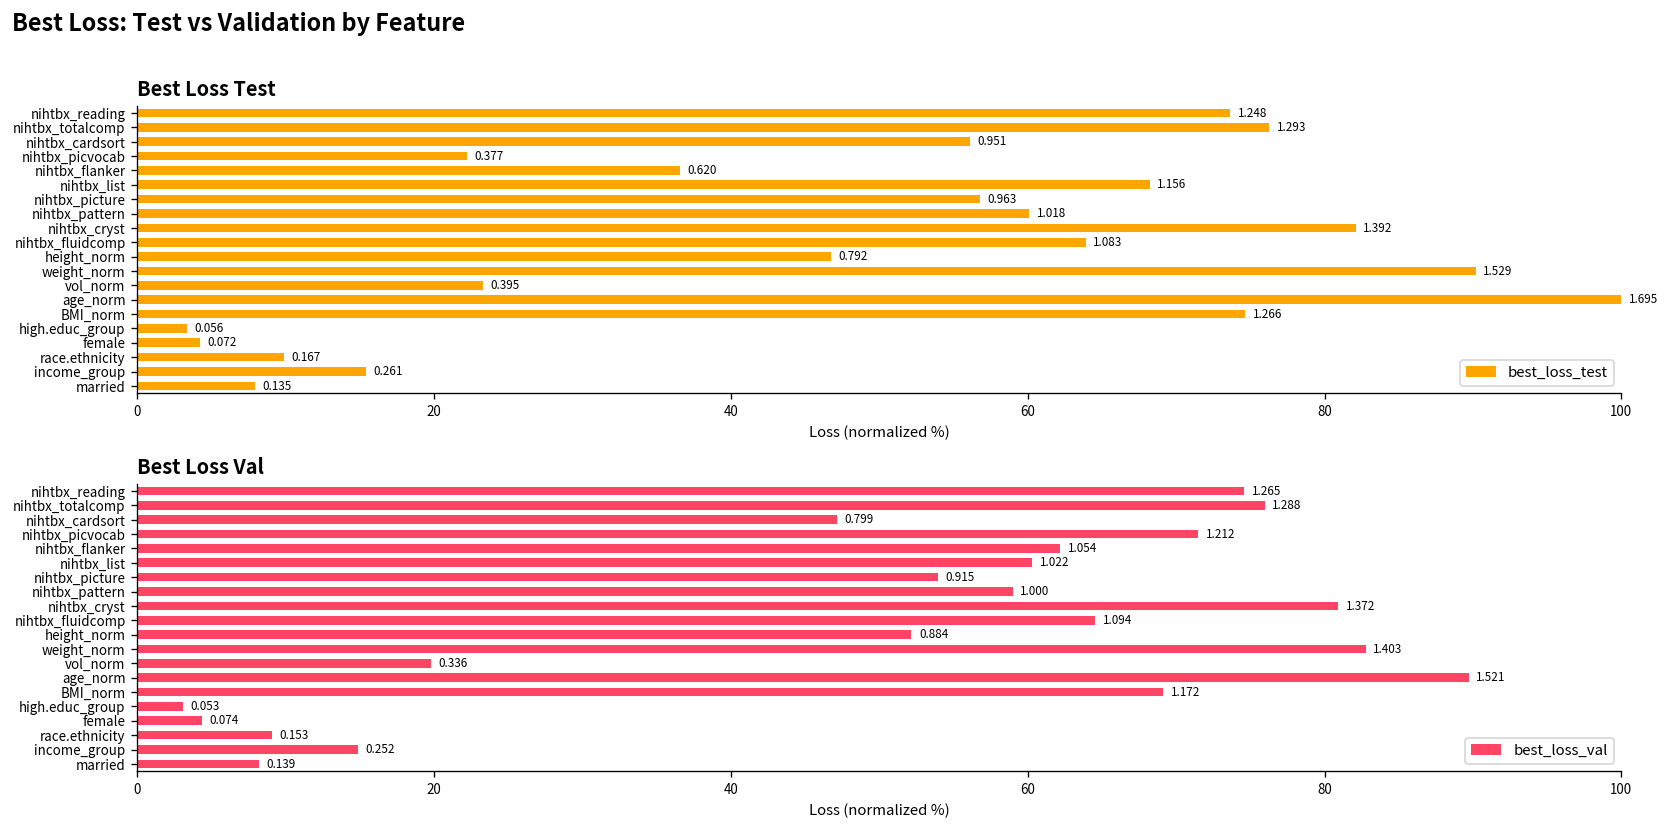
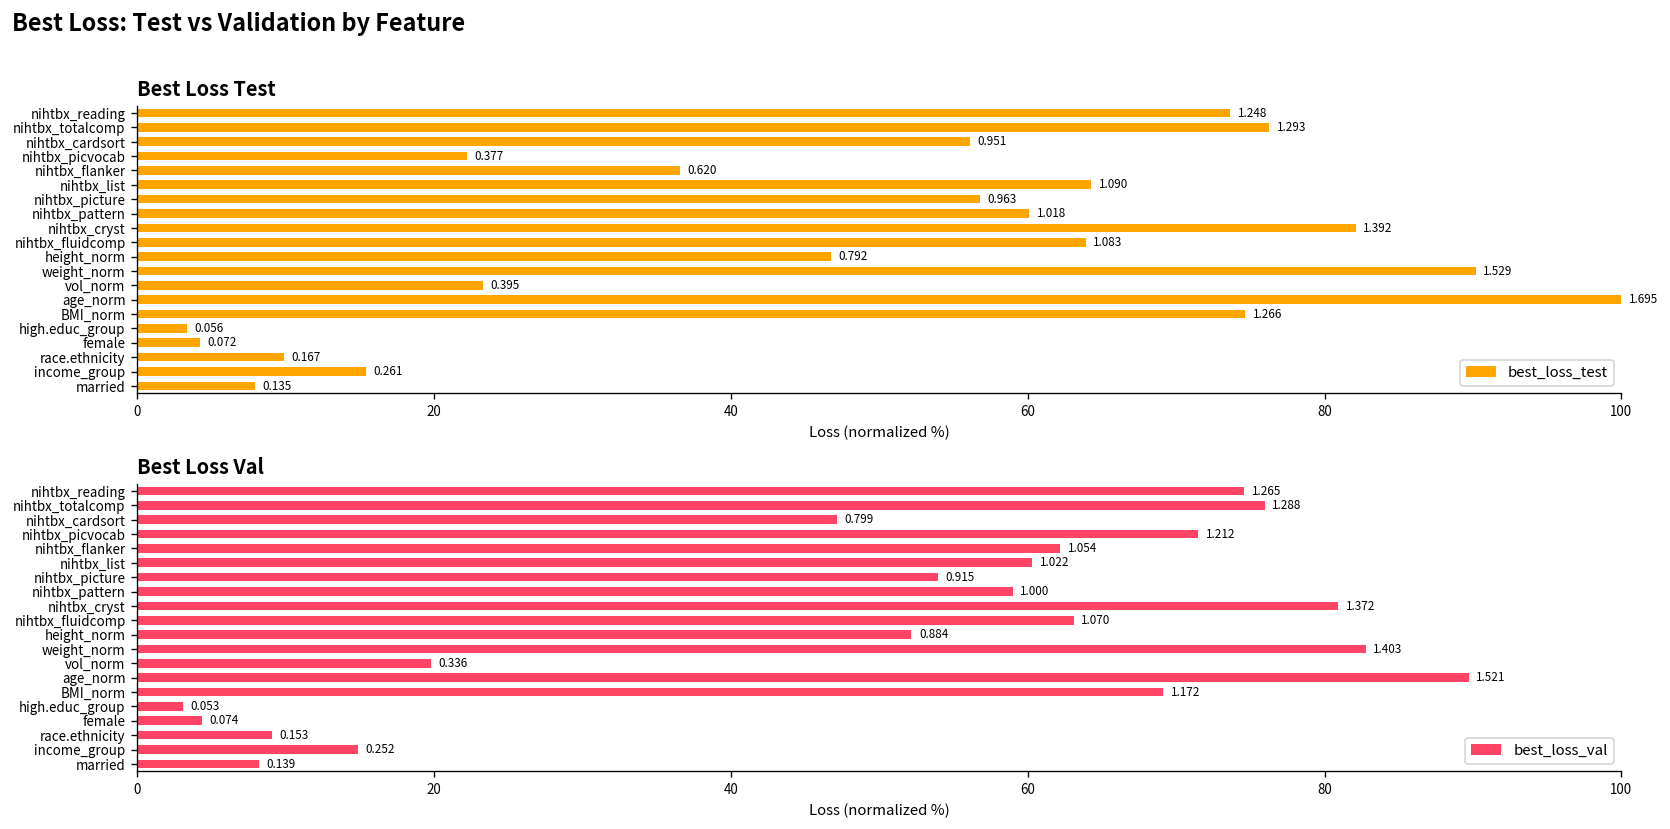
  {
    "Best Loss Test": {
-     "nihtbx_list": 1.156
+     "nihtbx_list": 1.090
    },
    "Best Loss Val": {
-     "nihtbx_fluidcomp": 1.094
+     "nihtbx_fluidcomp": 1.070
    }
  }
